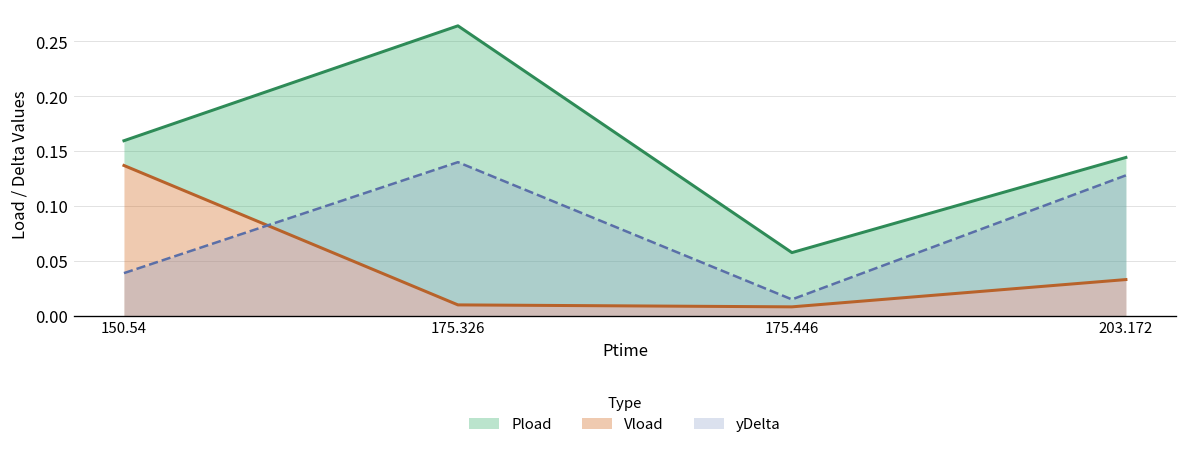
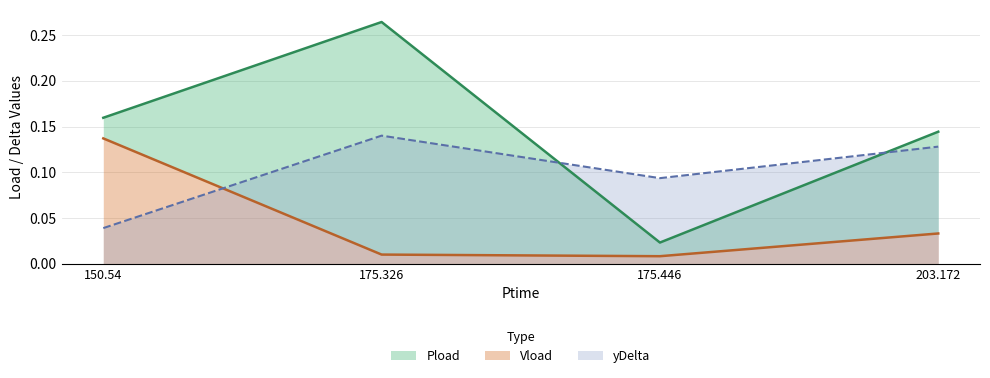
  {
    "Pload": {
      "150.54": 0.16,
      "175.326": 0.26,
-     "175.446": 0.06,
+     "175.446": 0.02,
      "203.172": 0.14
    },
    "Vload": {
      "150.54": 0.14,
      "175.326": 0.01,
      "175.446": 0.01,
      "203.172": 0.03
    },
    "yDelta": {
      "150.54": 0.04,
      "175.326": 0.14,
-     "175.446": 0.01,
+     "175.446": 0.09,
      "203.172": 0.13
    }
  }
